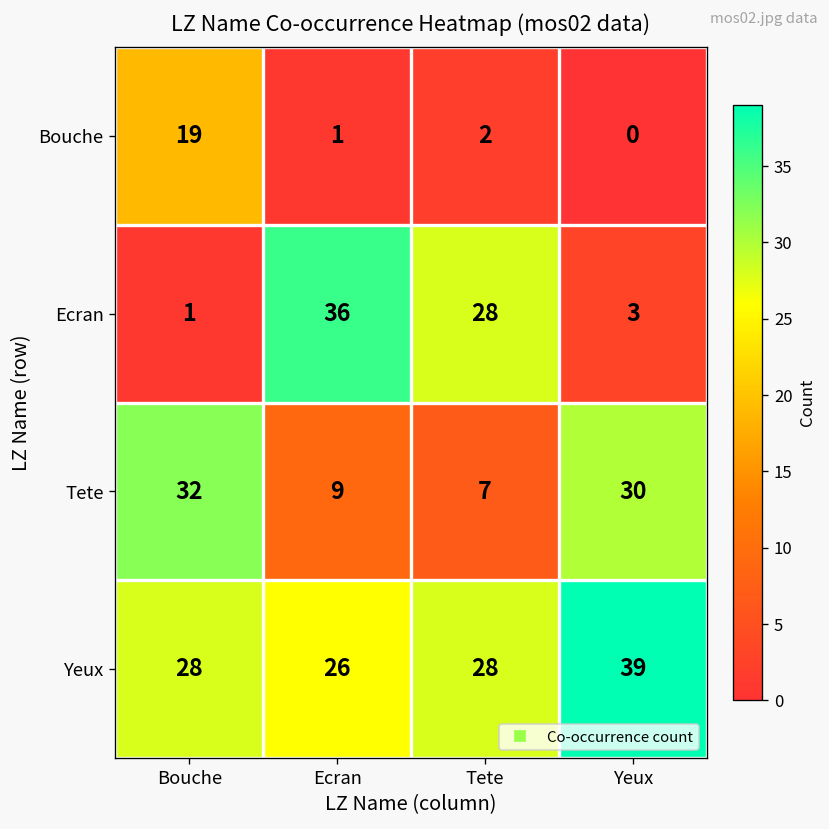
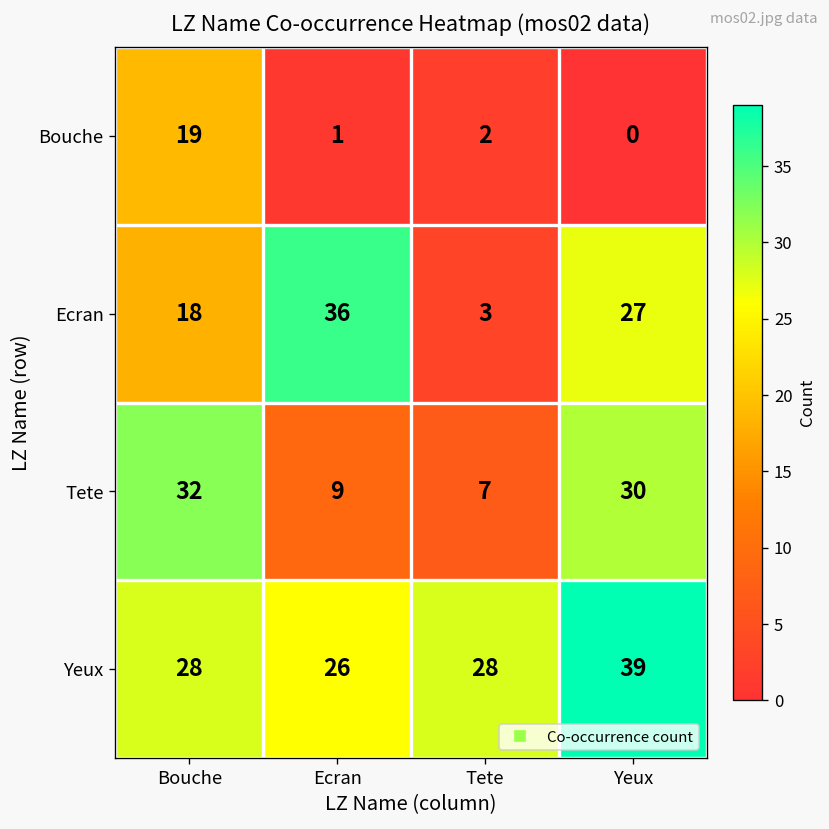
  {
    "Bouche": {
      "Bouche": 19,
      "Ecran": 1,
      "Tete": 2,
      "Yeux": 0
    },
    "Ecran": {
-     "Bouche": 1,
+     "Bouche": 18,
      "Ecran": 36,
-     "Tete": 28,
-     "Yeux": 3
+     "Tete": 3,
+     "Yeux": 27
    },
    "Tete": {
      "Bouche": 32,
      "Ecran": 9,
      "Tete": 7,
      "Yeux": 30
    },
    "Yeux": {
      "Bouche": 28,
      "Ecran": 26,
      "Tete": 28,
      "Yeux": 39
    }
  }
